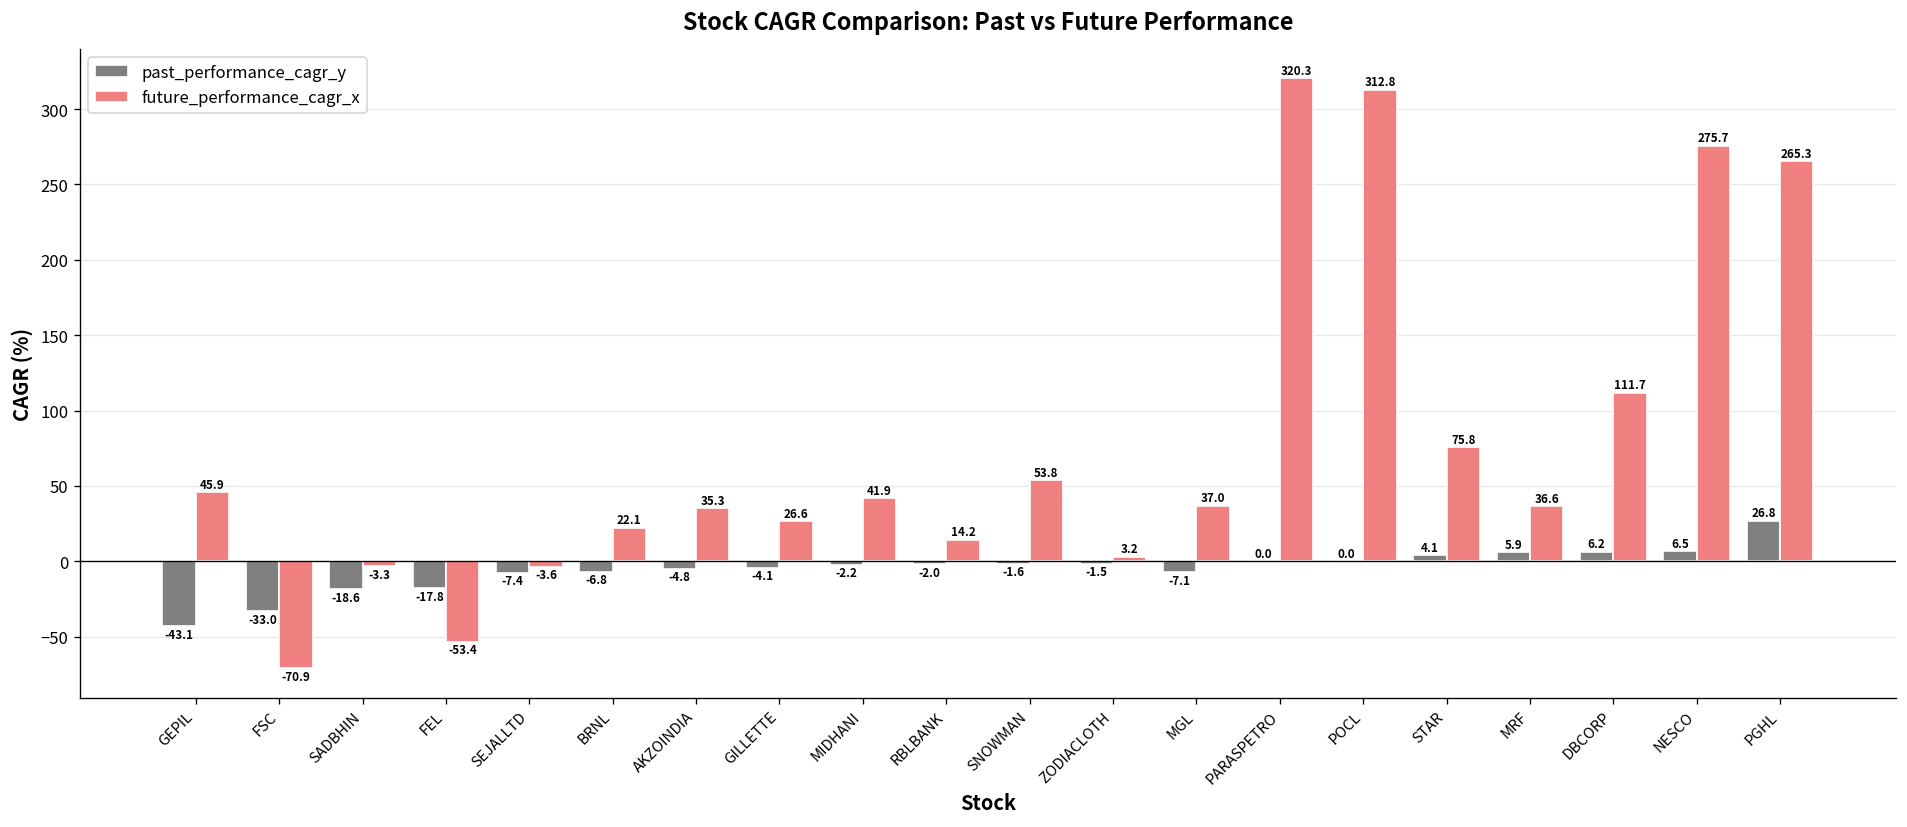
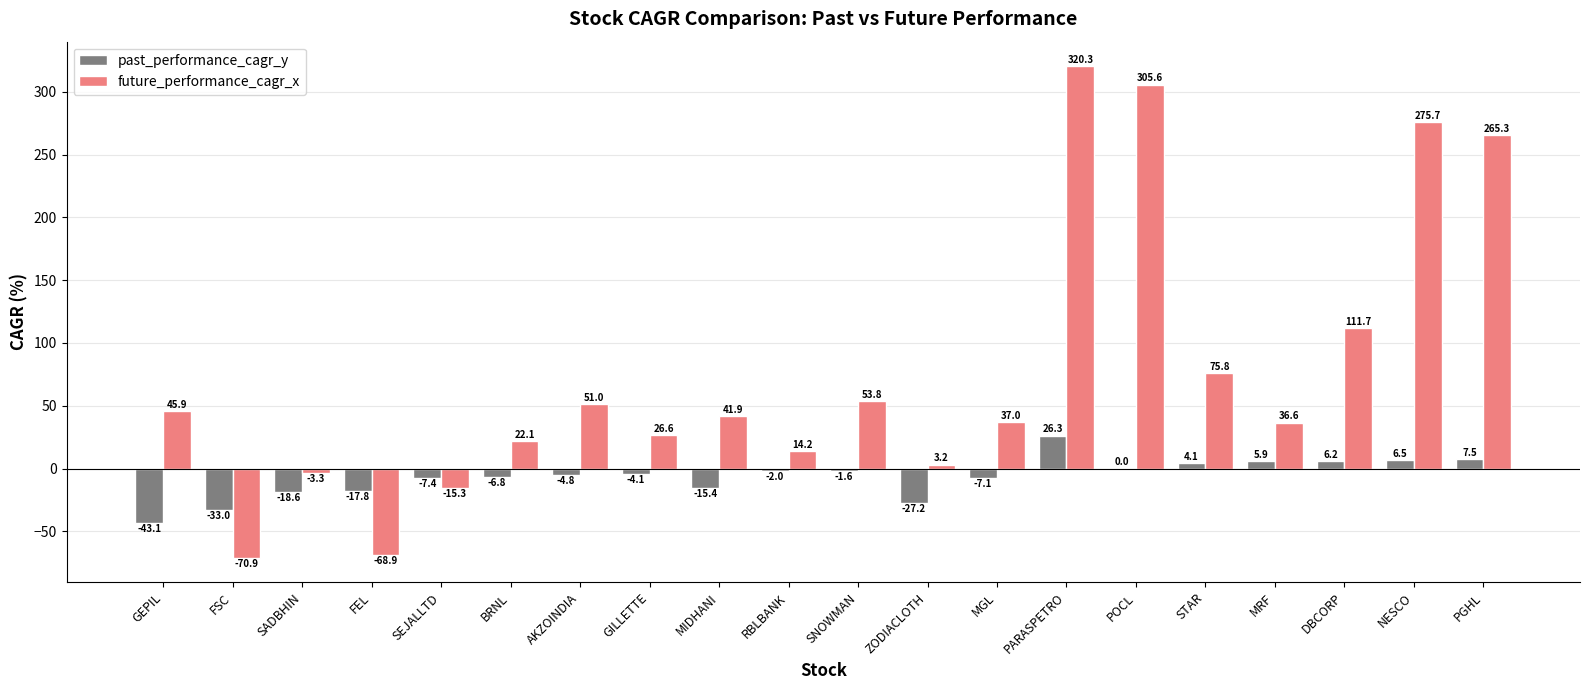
  {
    "past_performance_cagr_y": {
      "GEPIL": -43.1,
      "FSC": -33.0,
      "SADBHIN": -18.6,
      "FEL": -17.8,
      "SEJALLTD": -7.4,
      "BRNL": -6.8,
      "AKZOINDIA": -4.8,
      "GILLETTE": -4.1,
-     "MIDHANI": -2.2,
+     "MIDHANI": -15.4,
      "RBLBANK": -2.0,
      "SNOWMAN": -1.6,
-     "ZODIACLOTH": -1.5,
+     "ZODIACLOTH": -27.2,
      "MGL": -7.1,
-     "PARASPETRO": 0.0,
+     "PARASPETRO": 26.3,
      "POCL": 0.0,
      "STAR": 4.1,
      "MRF": 5.9,
      "DBCORP": 6.2,
      "NESCO": 6.5,
-     "PGHL": 26.8
+     "PGHL": 7.5
    },
    "future_performance_cagr_x": {
      "GEPIL": 45.9,
      "FSC": -70.9,
      "SADBHIN": -3.3,
-     "FEL": -53.4,
-     "SEJALLTD": -3.6,
+     "FEL": -68.9,
+     "SEJALLTD": -15.3,
      "BRNL": 22.1,
-     "AKZOINDIA": 35.3,
+     "AKZOINDIA": 51.0,
      "GILLETTE": 26.6,
      "MIDHANI": 41.9,
      "RBLBANK": 14.2,
      "SNOWMAN": 53.8,
      "ZODIACLOTH": 3.2,
      "MGL": 37.0,
      "PARASPETRO": 320.3,
-     "POCL": 312.8,
+     "POCL": 305.6,
      "STAR": 75.8,
      "MRF": 36.6,
      "DBCORP": 111.7,
      "NESCO": 275.7,
      "PGHL": 265.3
    }
  }
